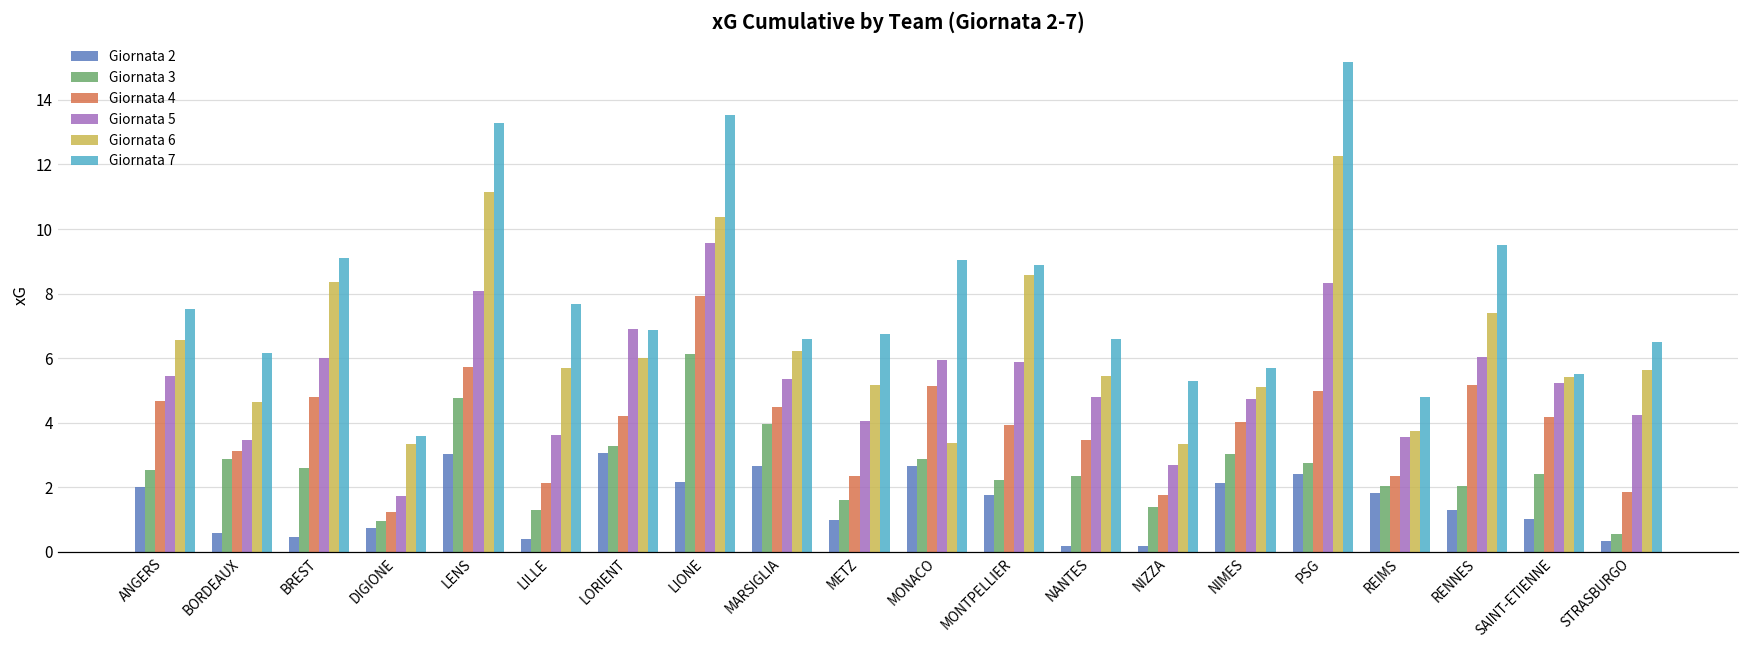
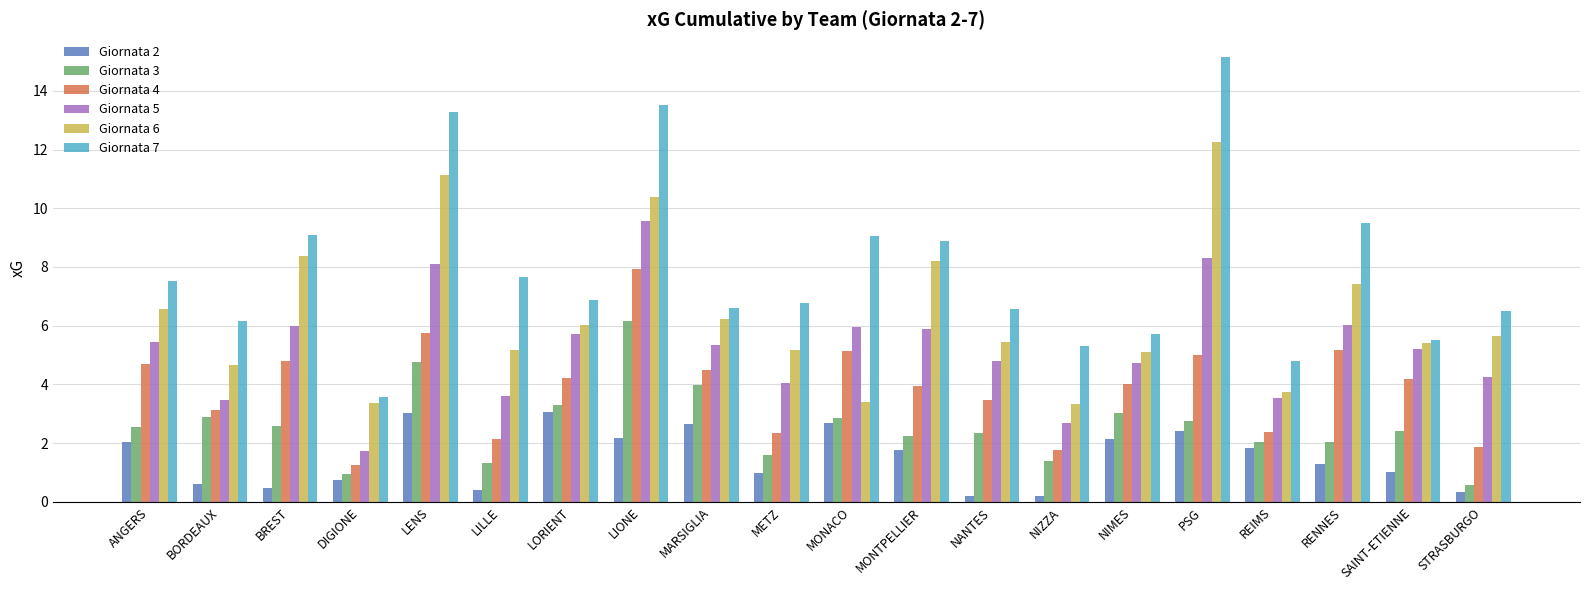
  {
    "Giornata 3": {
      "ANGERS": 2.5,
      "BORDEAUX": 2.9,
      "BREST": 2.6,
      "DIGIONE": 1.0,
      "LENS": 4.8,
      "LILLE": 1.3,
      "LORIENT": 3.3,
      "LIONE": 6.1,
      "MARSIGLIA": 4.0,
      "METZ": 1.6,
      "MONACO": 2.9,
      "MONTPELLIER": 2.2,
      "NANTES": 2.3,
      "NIZZA": 1.4,
      "NIMES": 3.0,
      "PSG": 2.8,
      "REIMS": 2.0,
      "RENNES": 2.0,
      "SAINT-ETIENNE": 2.4,
      "STRASBURGO": 0.6
    },
    "Giornata 4": {
      "ANGERS": 4.7,
      "BORDEAUX": 3.1,
      "BREST": 4.8,
      "DIGIONE": 1.3,
      "LENS": 5.7,
      "LILLE": 2.1,
      "LORIENT": 4.2,
      "LIONE": 7.9,
      "MARSIGLIA": 4.5,
      "METZ": 2.3,
      "MONACO": 5.1,
      "MONTPELLIER": 3.9,
      "NANTES": 3.5,
      "NIZZA": 1.8,
      "NIMES": 4.0,
      "PSG": 5.0,
      "REIMS": 2.4,
      "RENNES": 5.2,
      "SAINT-ETIENNE": 4.2,
      "STRASBURGO": 1.9
    },
    "Giornata 5": {
      "ANGERS": 5.5,
      "BORDEAUX": 3.5,
      "BREST": 6.0,
      "DIGIONE": 1.7,
      "LENS": 8.1,
      "LILLE": 3.6,
-     "LORIENT": 6.9,
+     "LORIENT": 5.7,
      "LIONE": 9.6,
      "MARSIGLIA": 5.3,
      "METZ": 4.1,
      "MONACO": 6.0,
      "MONTPELLIER": 5.9,
      "NANTES": 4.8,
      "NIZZA": 2.7,
      "NIMES": 4.7,
      "PSG": 8.3,
      "REIMS": 3.5,
      "RENNES": 6.0,
      "SAINT-ETIENNE": 5.2,
      "STRASBURGO": 4.2
    },
    "Giornata 6": {
      "ANGERS": 6.6,
      "BORDEAUX": 4.7,
      "BREST": 8.4,
      "DIGIONE": 3.3,
      "LENS": 11.1,
-     "LILLE": 5.7,
+     "LILLE": 5.2,
      "LORIENT": 6.0,
      "LIONE": 10.4,
      "MARSIGLIA": 6.2,
      "METZ": 5.2,
      "MONACO": 3.4,
-     "MONTPELLIER": 8.6,
+     "MONTPELLIER": 8.2,
      "NANTES": 5.4,
      "NIZZA": 3.3,
      "NIMES": 5.1,
      "PSG": 12.3,
      "REIMS": 3.8,
      "RENNES": 7.4,
      "SAINT-ETIENNE": 5.4,
      "STRASBURGO": 5.6
    }
  }
